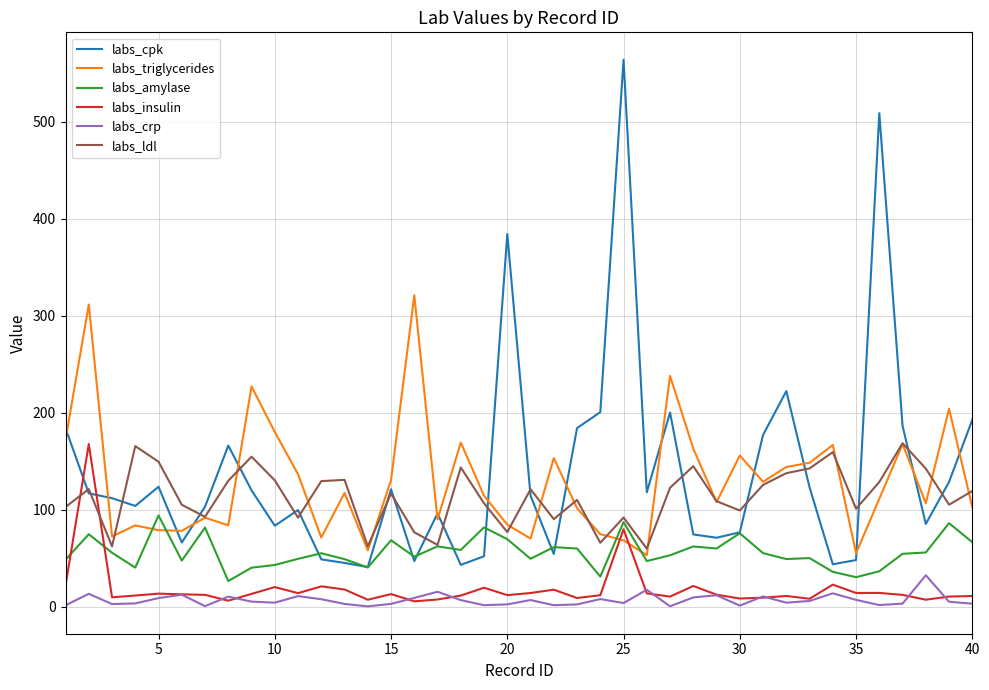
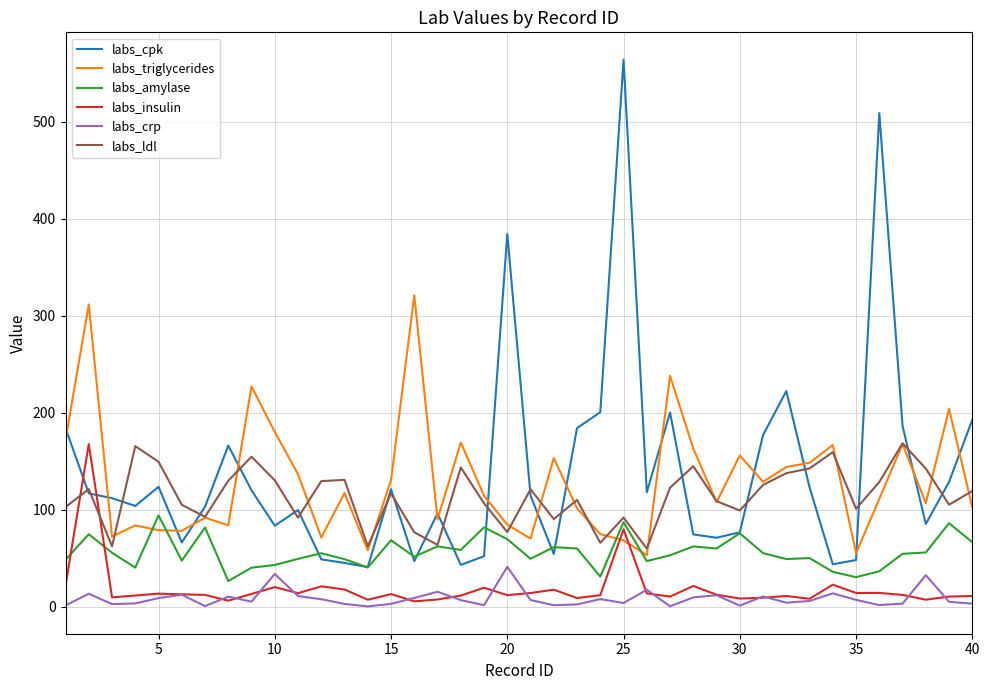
  {
    "labs_cpk": {
      "5": 120,
      "10": 80,
      "15": 120,
      "20": 380,
      "25": 560,
      "35": 50,
      "40": 190
    },
    "labs_triglycerides": {
      "5": 80,
      "10": 180,
      "15": 130,
      "20": 80,
      "25": 70,
      "30": 160,
      "35": 60,
      "40": 100
    },
    "labs_amylase": {
      "5": 90,
      "10": 40,
      "15": 70,
      "20": 70,
      "25": 90,
      "35": 30,
      "40": 70
    },
    "labs_insulin": {
      "5": 10,
      "10": 20,
      "15": 10,
      "20": 10,
      "25": 80,
      "30": 10,
      "35": 10,
      "40": 10
    },
    "labs_crp": {
      "5": 10,
-     "10": 0,
+     "10": 30,
      "15": 0,
-     "20": 0,
+     "20": 40,
      "25": 0,
      "30": 0,
      "35": 10,
      "40": 0
    },
    "labs_ldl": {
      "5": 150,
      "10": 130,
      "15": 120,
      "20": 80,
      "25": 90,
      "30": 100,
      "35": 100,
      "40": 120
    }
  }
